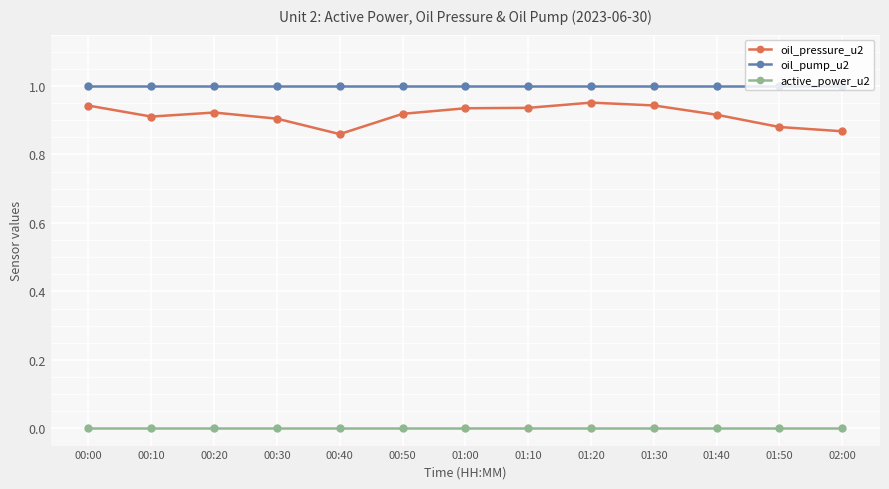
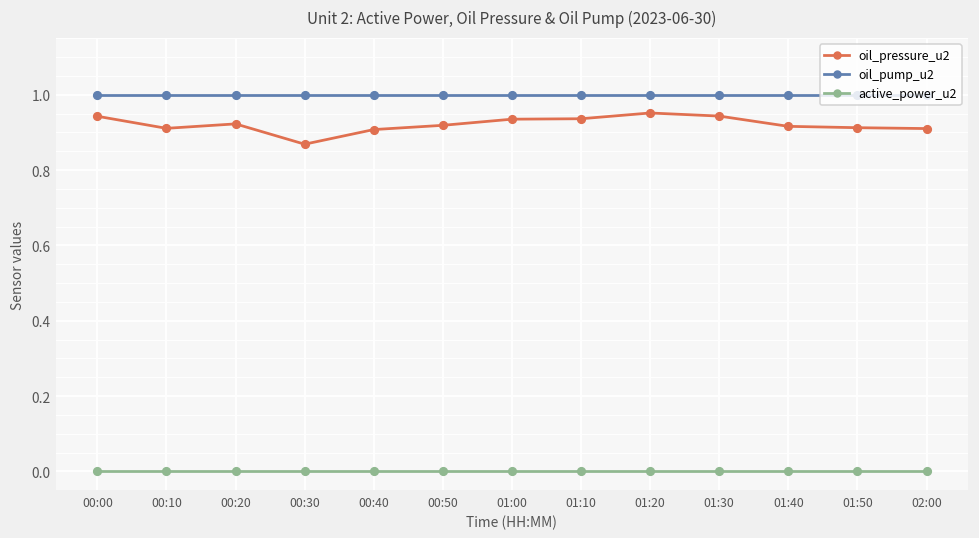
  {
    "oil_pressure_u2": {
      "00:00": 0.94,
      "00:10": 0.91,
      "00:20": 0.92,
-     "00:30": 0.90,
-     "00:40": 0.86,
+     "00:30": 0.87,
+     "00:40": 0.91,
      "00:50": 0.92,
      "01:00": 0.94,
      "01:10": 0.94,
      "01:20": 0.95,
      "01:30": 0.94,
      "01:40": 0.92,
-     "01:50": 0.88,
-     "02:00": 0.87
+     "01:50": 0.91,
+     "02:00": 0.91
    },
    "oil_pump_u2": {
      "00:00": 1.00,
      "00:10": 1.00,
      "00:20": 1.00,
      "00:30": 1.00,
      "00:40": 1.00,
      "00:50": 1.00,
      "01:00": 1.00,
      "01:10": 1.00,
      "01:20": 1.00,
      "01:30": 1.00,
      "01:40": 1.00
    },
    "active_power_u2": {
      "00:00": 0.00,
      "00:10": 0.00,
      "00:20": 0.00,
      "00:30": 0.00,
      "00:40": 0.00,
      "00:50": 0.00,
      "01:00": 0.00,
      "01:10": 0.00,
      "01:20": 0.00,
      "01:30": 0.00,
      "01:40": 0.00,
      "01:50": 0.00,
      "02:00": 0.00
    }
  }
